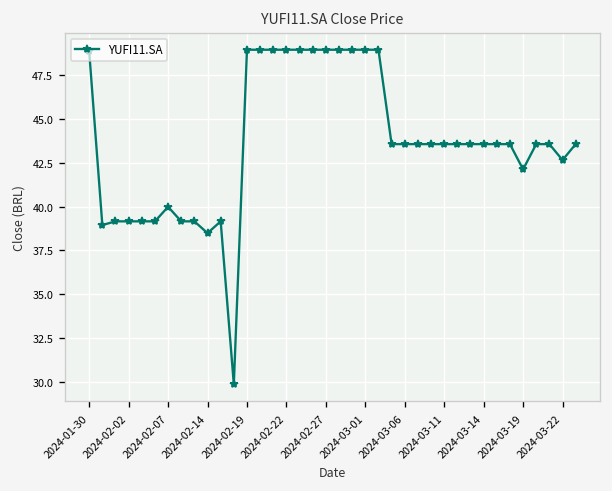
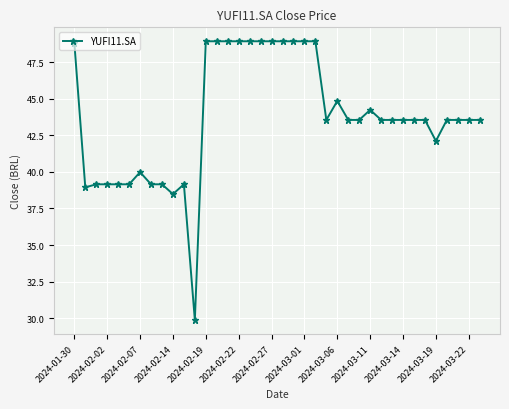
  {
    "2024-02-02": 39.2,
    "2024-02-07": 40.0,
    "2024-02-14": 38.5,
    "2024-02-19": 48.9,
    "2024-02-22": 48.9,
    "2024-02-27": 48.9,
    "2024-03-01": 48.9,
-   "2024-03-06": 43.6,
-   "2024-03-11": 43.6,
+   "2024-03-06": 44.9,
+   "2024-03-11": 44.3,
    "2024-03-14": 43.6,
    "2024-03-19": 42.1,
-   "2024-03-22": 42.7
+   "2024-03-22": 43.6
  }
